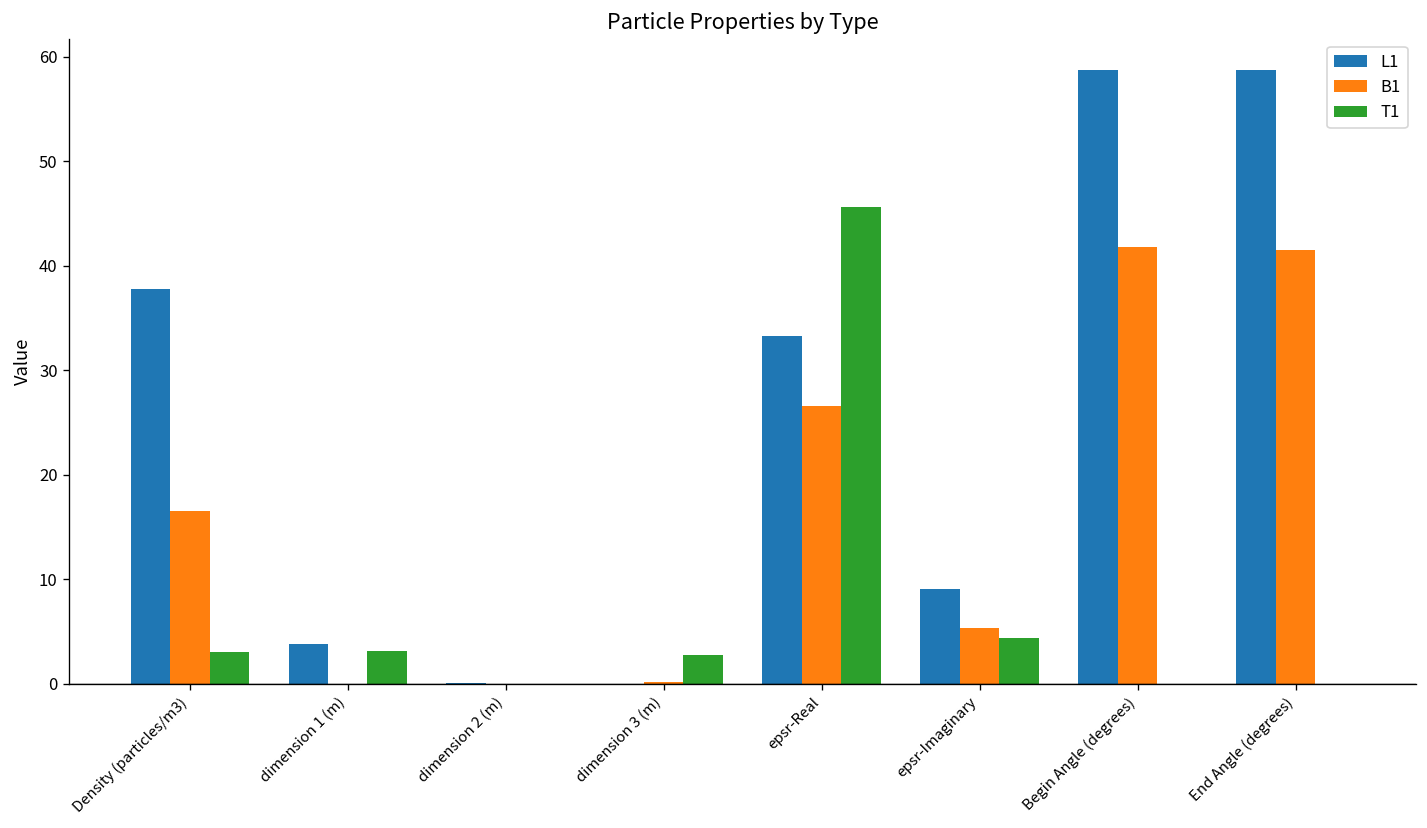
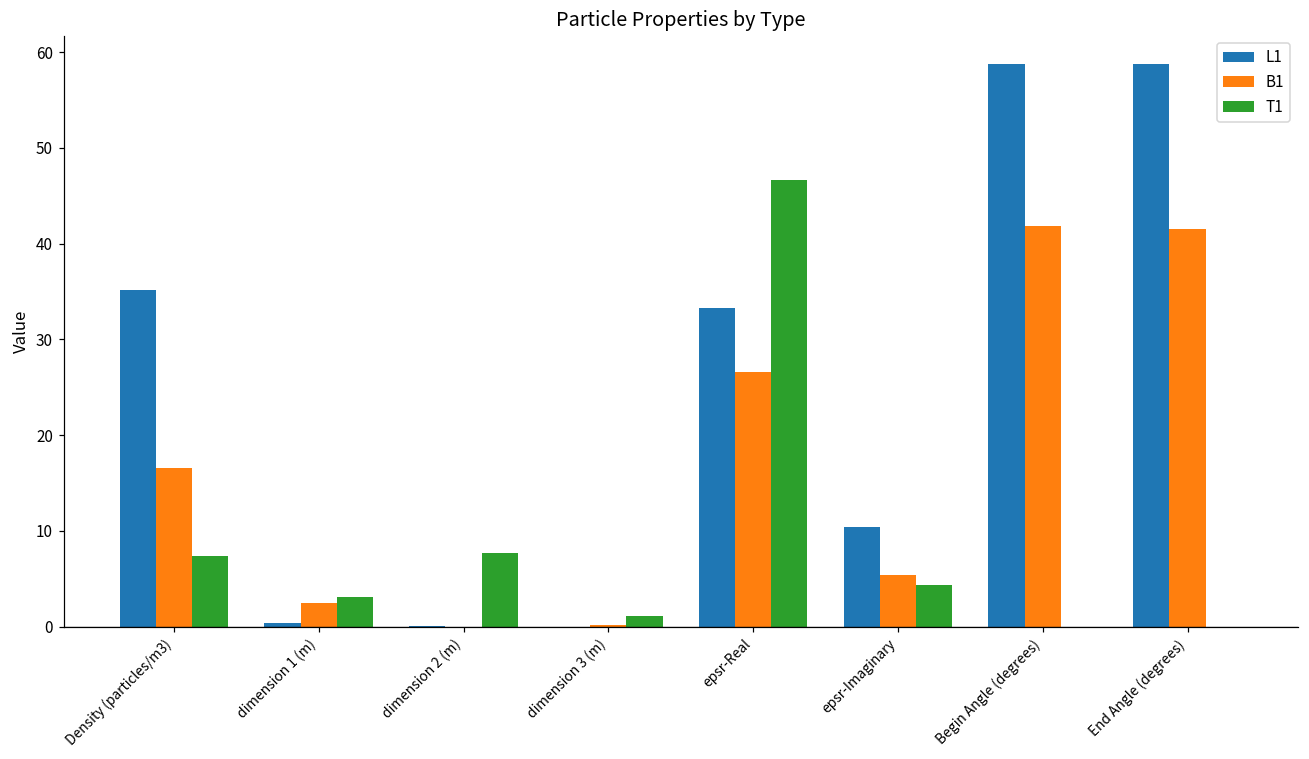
  {
    "L1": {
-     "Density (particles/m3)": 38,
-     "dimension 1 (m)": 4,
+     "Density (particles/m3)": 35,
+     "dimension 1 (m)": 0,
      "epsr-Real": 33,
-     "epsr-Imaginary": 9,
+     "epsr-Imaginary": 10,
      "Begin Angle (degrees)": 59,
      "End Angle (degrees)": 59
    },
    "B1": {
      "Density (particles/m3)": 17,
-     "dimension 1 (m)": 0,
+     "dimension 1 (m)": 3,
      "epsr-Real": 27,
      "epsr-Imaginary": 5,
      "Begin Angle (degrees)": 42,
      "End Angle (degrees)": 42
    },
    "T1": {
-     "Density (particles/m3)": 3,
+     "Density (particles/m3)": 7,
      "dimension 1 (m)": 3,
-     "dimension 2 (m)": 0,
-     "dimension 3 (m)": 3,
-     "epsr-Real": 46,
+     "dimension 2 (m)": 8,
+     "dimension 3 (m)": 1,
+     "epsr-Real": 47,
      "epsr-Imaginary": 4,
      "Begin Angle (degrees)": 0,
      "End Angle (degrees)": 0
    }
  }
